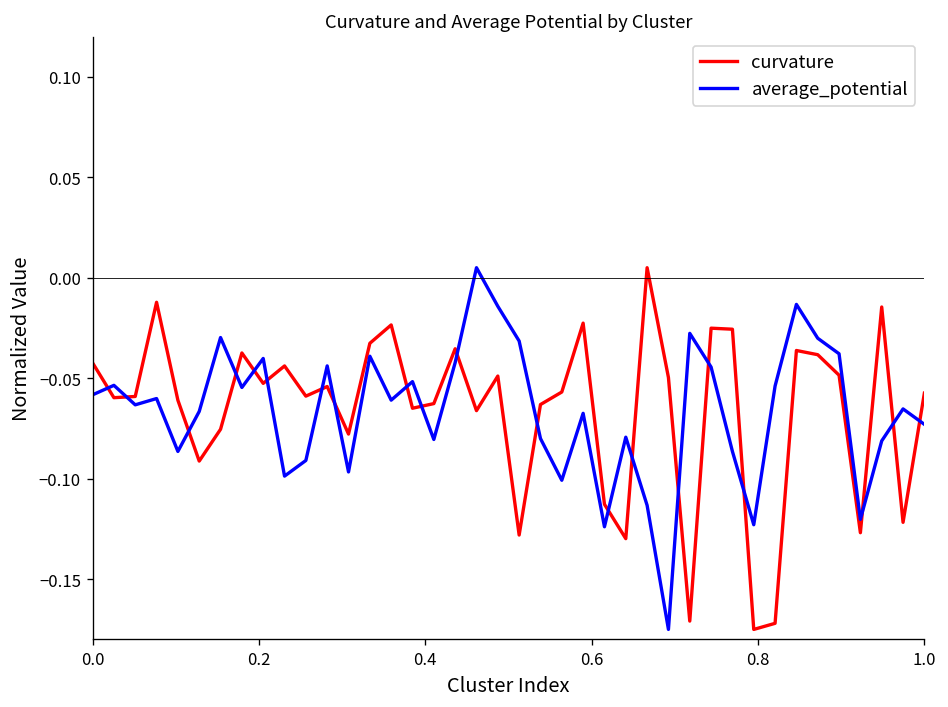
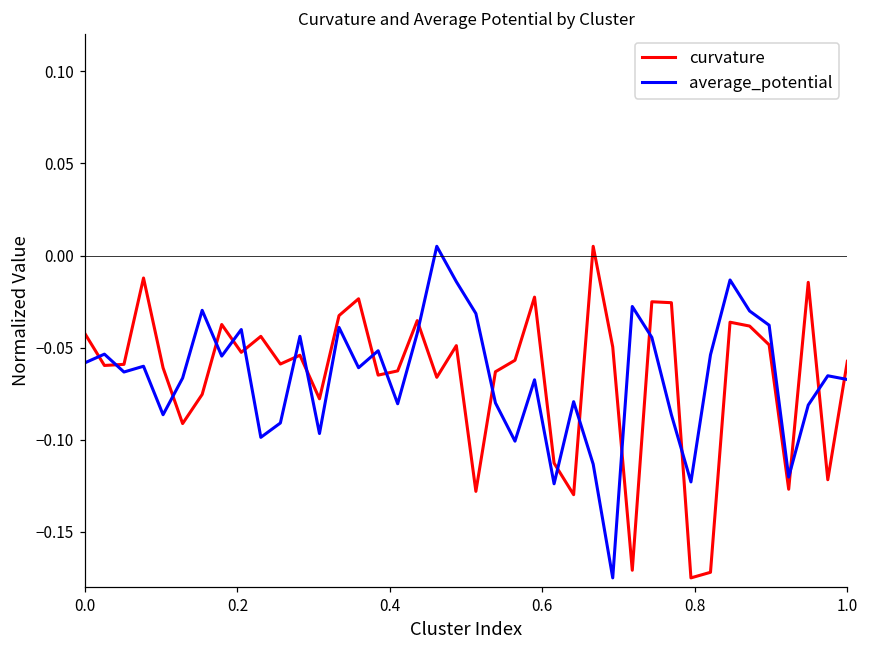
  {
    "curvature": {
      "0.0": -0.042,
      "1.0": -0.057
    },
    "average_potential": {
      "0.0": -0.058,
-     "1.0": -0.073
+     "1.0": -0.067
    }
  }
